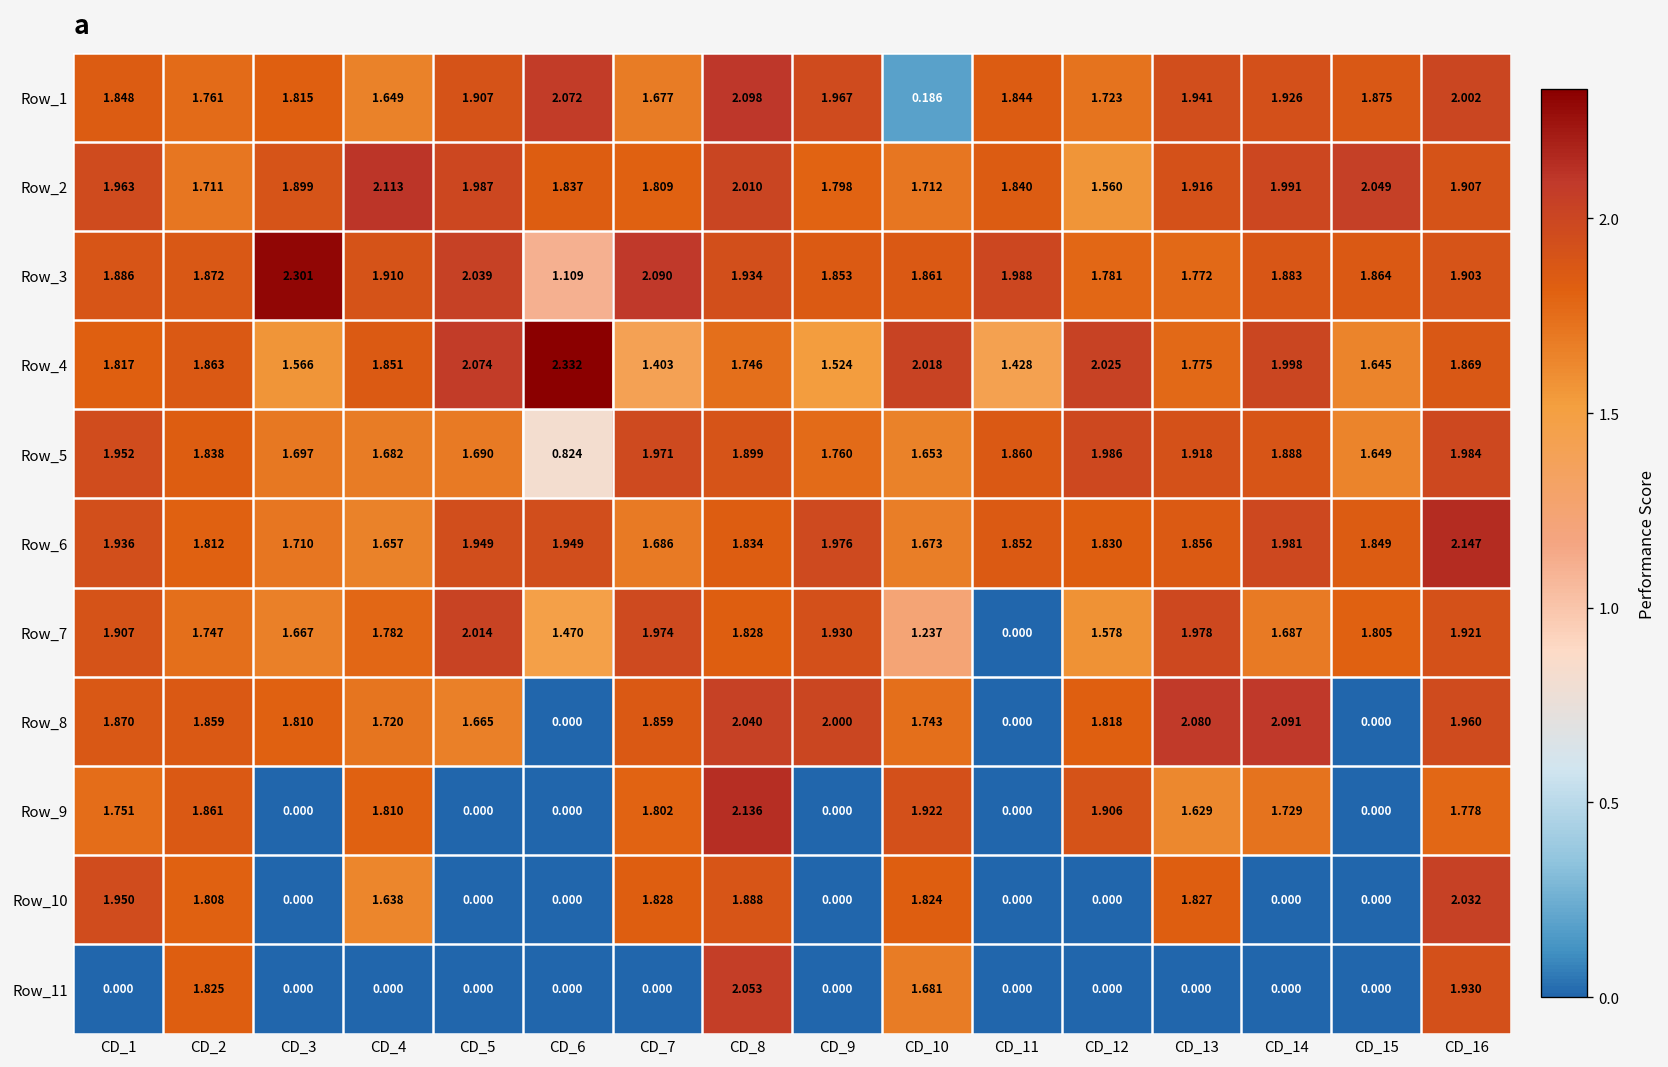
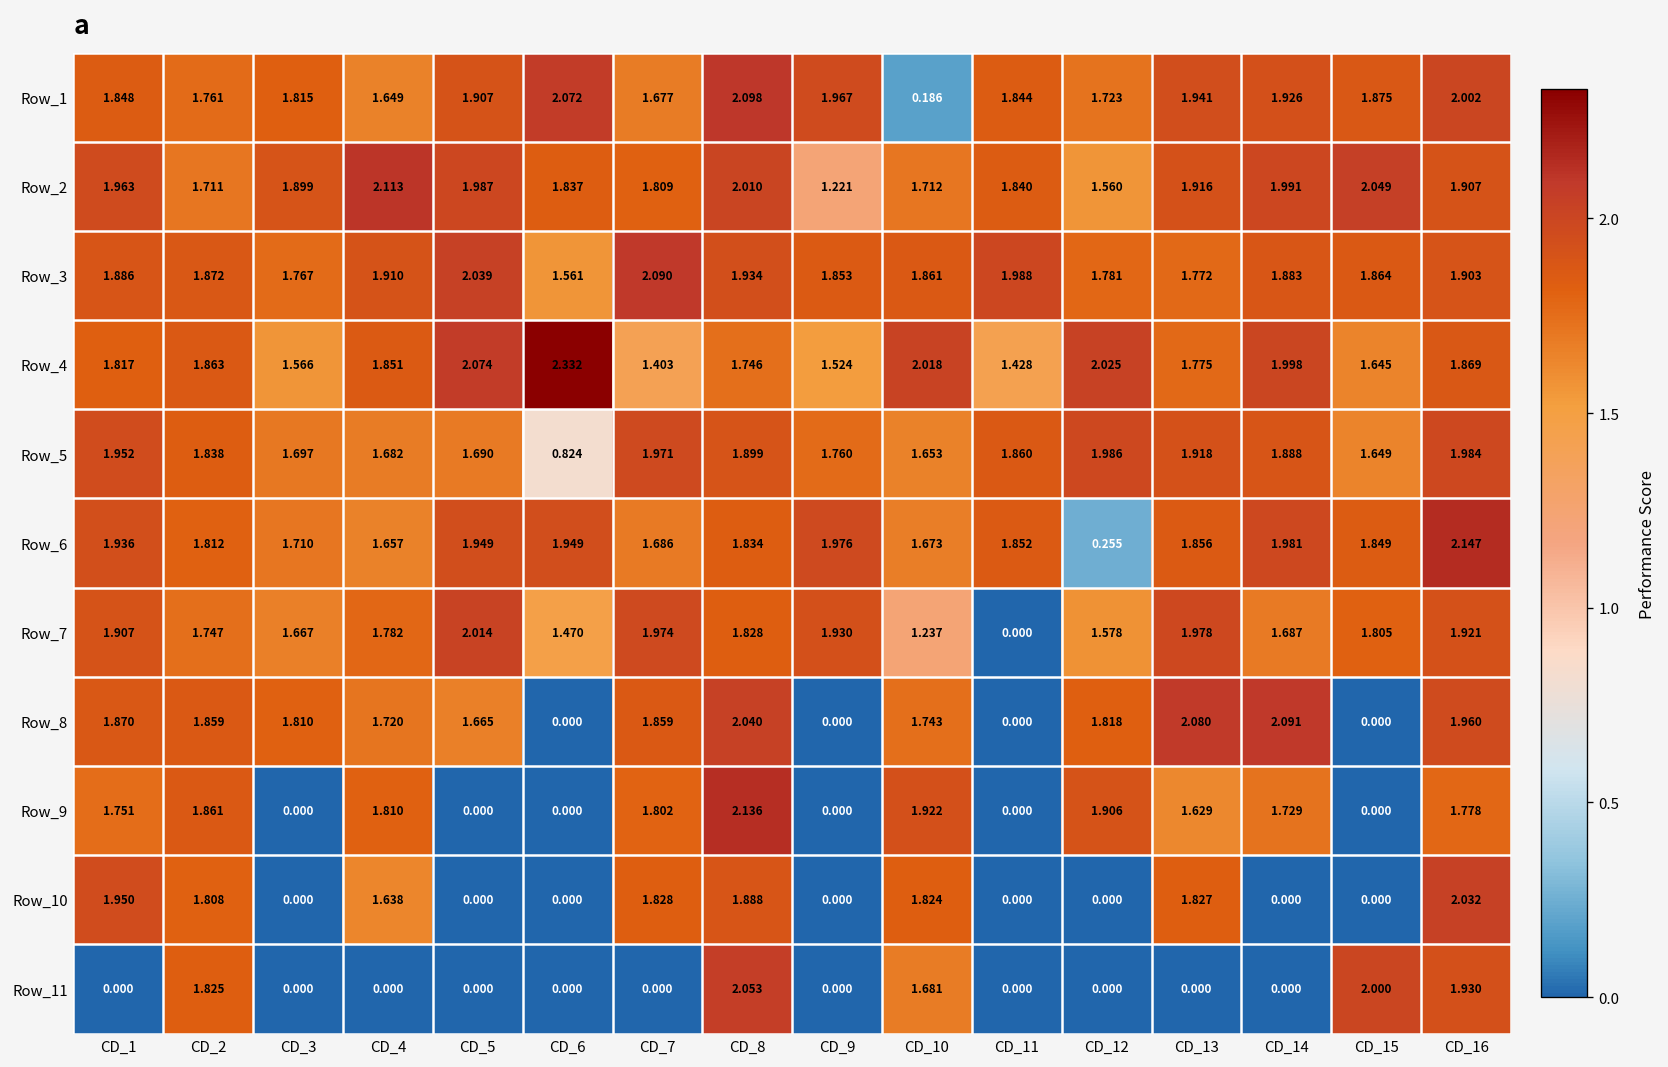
  {
    "Row_1": {
      "CD_1": 1.848,
      "CD_2": 1.761,
      "CD_3": 1.815,
      "CD_4": 1.649,
      "CD_5": 1.907,
      "CD_6": 2.072,
      "CD_7": 1.677,
      "CD_8": 2.098,
      "CD_9": 1.967,
      "CD_10": 0.186,
      "CD_11": 1.844,
      "CD_12": 1.723,
      "CD_13": 1.941,
      "CD_14": 1.926,
      "CD_15": 1.875,
      "CD_16": 2.002
    },
    "Row_2": {
      "CD_1": 1.963,
      "CD_2": 1.711,
      "CD_3": 1.899,
      "CD_4": 2.113,
      "CD_5": 1.987,
      "CD_6": 1.837,
      "CD_7": 1.809,
      "CD_8": 2.010,
-     "CD_9": 1.798,
+     "CD_9": 1.221,
      "CD_10": 1.712,
      "CD_11": 1.840,
      "CD_12": 1.560,
      "CD_13": 1.916,
      "CD_14": 1.991,
      "CD_15": 2.049,
      "CD_16": 1.907
    },
    "Row_3": {
      "CD_1": 1.886,
      "CD_2": 1.872,
-     "CD_3": 2.301,
+     "CD_3": 1.767,
      "CD_4": 1.910,
      "CD_5": 2.039,
-     "CD_6": 1.109,
+     "CD_6": 1.561,
      "CD_7": 2.090,
      "CD_8": 1.934,
      "CD_9": 1.853,
      "CD_10": 1.861,
      "CD_11": 1.988,
      "CD_12": 1.781,
      "CD_13": 1.772,
      "CD_14": 1.883,
      "CD_15": 1.864,
      "CD_16": 1.903
    },
    "Row_4": {
      "CD_1": 1.817,
      "CD_2": 1.863,
      "CD_3": 1.566,
      "CD_4": 1.851,
      "CD_5": 2.074,
      "CD_6": 2.332,
      "CD_7": 1.403,
      "CD_8": 1.746,
      "CD_9": 1.524,
      "CD_10": 2.018,
      "CD_11": 1.428,
      "CD_12": 2.025,
      "CD_13": 1.775,
      "CD_14": 1.998,
      "CD_15": 1.645,
      "CD_16": 1.869
    },
    "Row_5": {
      "CD_1": 1.952,
      "CD_2": 1.838,
      "CD_3": 1.697,
      "CD_4": 1.682,
      "CD_5": 1.690,
      "CD_6": 0.824,
      "CD_7": 1.971,
      "CD_8": 1.899,
      "CD_9": 1.760,
      "CD_10": 1.653,
      "CD_11": 1.860,
      "CD_12": 1.986,
      "CD_13": 1.918,
      "CD_14": 1.888,
      "CD_15": 1.649,
      "CD_16": 1.984
    },
    "Row_6": {
      "CD_1": 1.936,
      "CD_2": 1.812,
      "CD_3": 1.710,
      "CD_4": 1.657,
      "CD_5": 1.949,
      "CD_6": 1.949,
      "CD_7": 1.686,
      "CD_8": 1.834,
      "CD_9": 1.976,
      "CD_10": 1.673,
      "CD_11": 1.852,
-     "CD_12": 1.830,
+     "CD_12": 0.255,
      "CD_13": 1.856,
      "CD_14": 1.981,
      "CD_15": 1.849,
      "CD_16": 2.147
    },
    "Row_7": {
      "CD_1": 1.907,
      "CD_2": 1.747,
      "CD_3": 1.667,
      "CD_4": 1.782,
      "CD_5": 2.014,
      "CD_6": 1.470,
      "CD_7": 1.974,
      "CD_8": 1.828,
      "CD_9": 1.930,
      "CD_10": 1.237,
      "CD_11": 0.000,
      "CD_12": 1.578,
      "CD_13": 1.978,
      "CD_14": 1.687,
      "CD_15": 1.805,
      "CD_16": 1.921
    },
    "Row_8": {
      "CD_1": 1.870,
      "CD_2": 1.859,
      "CD_3": 1.810,
      "CD_4": 1.720,
      "CD_5": 1.665,
      "CD_6": 0.000,
      "CD_7": 1.859,
      "CD_8": 2.040,
-     "CD_9": 2.000,
+     "CD_9": 0.000,
      "CD_10": 1.743,
      "CD_11": 0.000,
      "CD_12": 1.818,
      "CD_13": 2.080,
      "CD_14": 2.091,
      "CD_15": 0.000,
      "CD_16": 1.960
    },
    "Row_9": {
      "CD_1": 1.751,
      "CD_2": 1.861,
      "CD_3": 0.000,
      "CD_4": 1.810,
      "CD_5": 0.000,
      "CD_6": 0.000,
      "CD_7": 1.802,
      "CD_8": 2.136,
      "CD_9": 0.000,
      "CD_10": 1.922,
      "CD_11": 0.000,
      "CD_12": 1.906,
      "CD_13": 1.629,
      "CD_14": 1.729,
      "CD_15": 0.000,
      "CD_16": 1.778
    },
    "Row_10": {
      "CD_1": 1.950,
      "CD_2": 1.808,
      "CD_3": 0.000,
      "CD_4": 1.638,
      "CD_5": 0.000,
      "CD_6": 0.000,
      "CD_7": 1.828,
      "CD_8": 1.888,
      "CD_9": 0.000,
      "CD_10": 1.824,
      "CD_11": 0.000,
      "CD_12": 0.000,
      "CD_13": 1.827,
      "CD_14": 0.000,
      "CD_15": 0.000,
      "CD_16": 2.032
    },
    "Row_11": {
      "CD_1": 0.000,
      "CD_2": 1.825,
      "CD_3": 0.000,
      "CD_4": 0.000,
      "CD_5": 0.000,
      "CD_6": 0.000,
      "CD_7": 0.000,
      "CD_8": 2.053,
      "CD_9": 0.000,
      "CD_10": 1.681,
      "CD_11": 0.000,
      "CD_12": 0.000,
      "CD_13": 0.000,
      "CD_14": 0.000,
-     "CD_15": 0.000,
+     "CD_15": 2.000,
      "CD_16": 1.930
    }
  }
